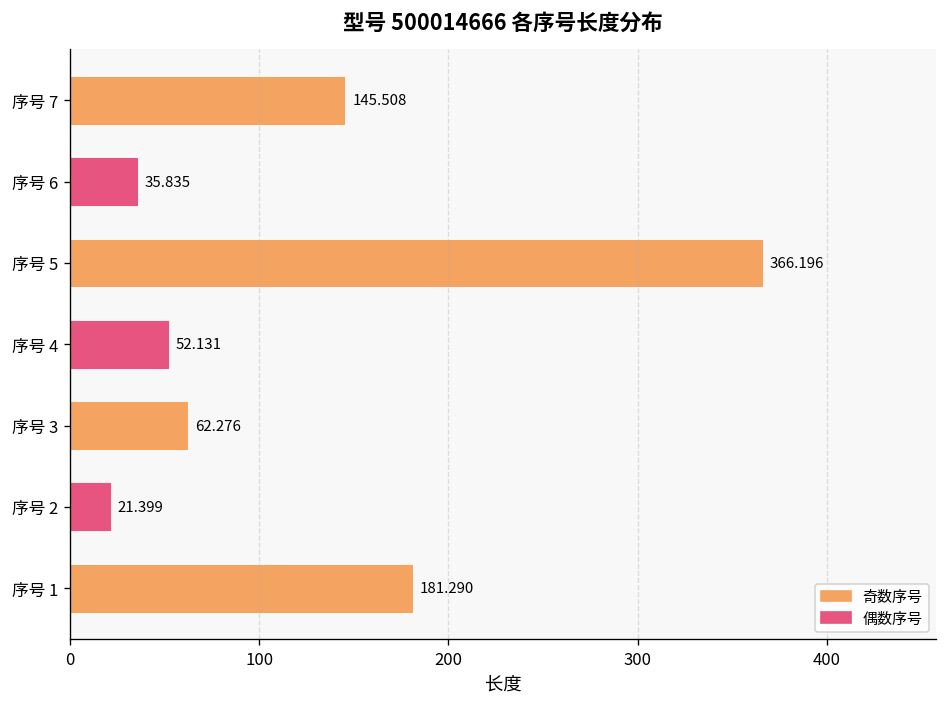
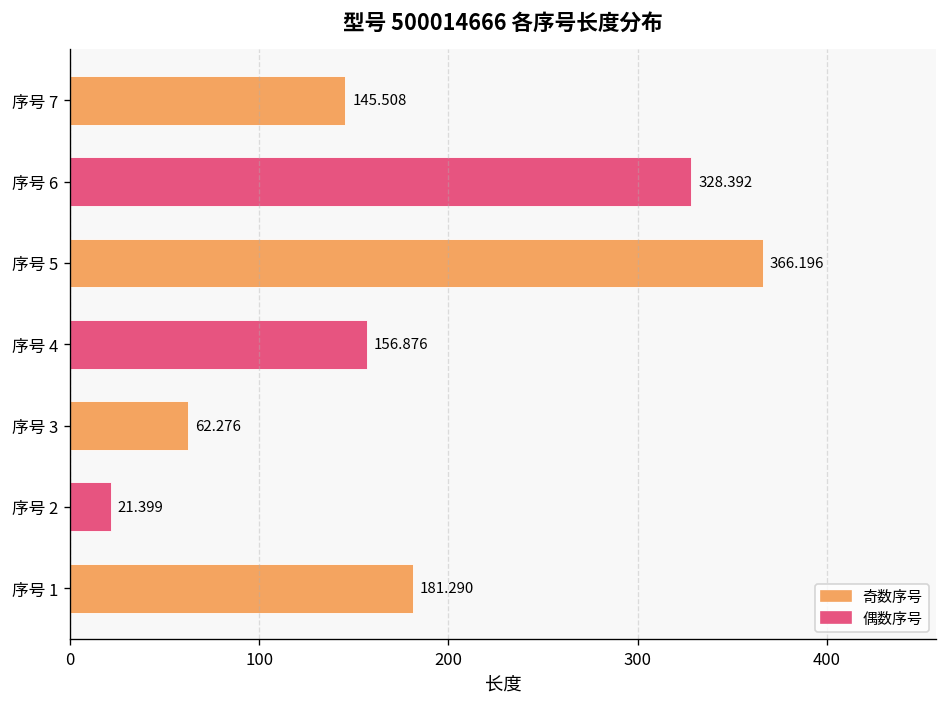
  {
    "序号 7": 145.508,
-   "序号 6": 35.835,
+   "序号 6": 328.392,
    "序号 5": 366.196,
-   "序号 4": 52.131,
+   "序号 4": 156.876,
    "序号 3": 62.276,
    "序号 2": 21.399,
    "序号 1": 181.290
  }
